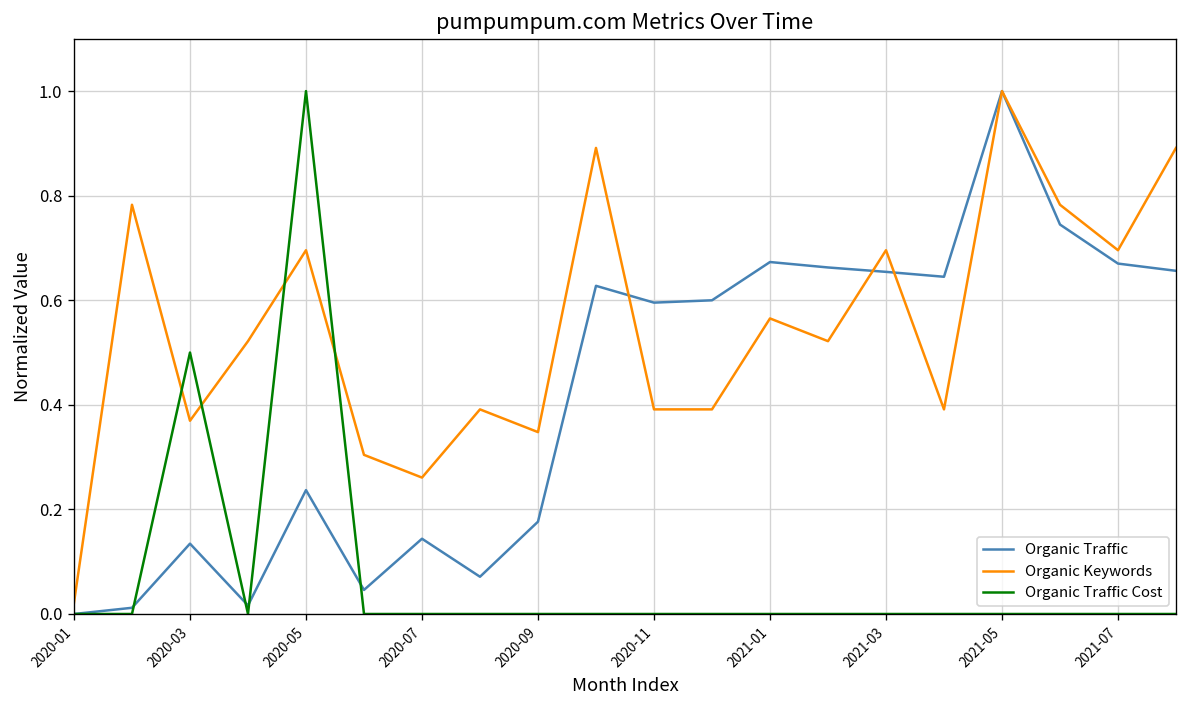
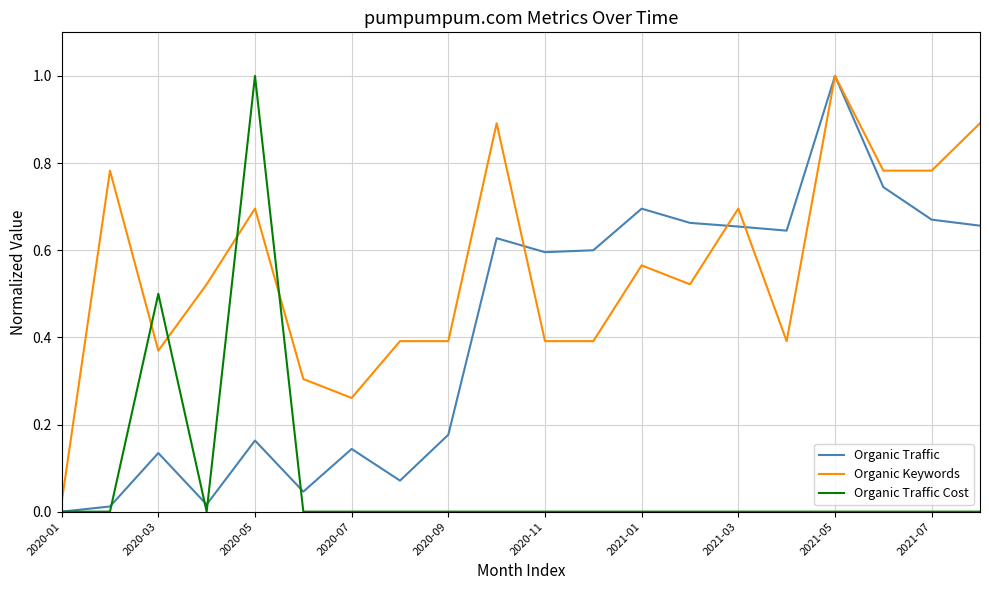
  {
    "Organic Traffic": {
      "2020-03": 0.13,
-     "2020-05": 0.24,
+     "2020-05": 0.16,
      "2020-07": 0.14,
      "2020-09": 0.18,
      "2020-11": 0.60,
-     "2021-01": 0.67,
+     "2021-01": 0.70,
      "2021-03": 0.65,
      "2021-07": 0.67
    },
    "Organic Keywords": {
      "2020-01": 0.02,
      "2020-03": 0.37,
      "2020-05": 0.70,
      "2020-07": 0.26,
-     "2020-09": 0.35,
+     "2020-09": 0.39,
      "2020-11": 0.39,
      "2021-01": 0.57,
      "2021-03": 0.70,
-     "2021-07": 0.70
+     "2021-07": 0.78
    },
    "Organic Traffic Cost": {
      "2020-03": 0.50,
      "2020-05": 1.00,
      "2020-07": 0.00,
      "2020-09": 0.00,
      "2020-11": 0.00,
      "2021-01": 0.00,
      "2021-03": 0.00,
      "2021-05": 0.00,
      "2021-07": 0.00
    }
  }
